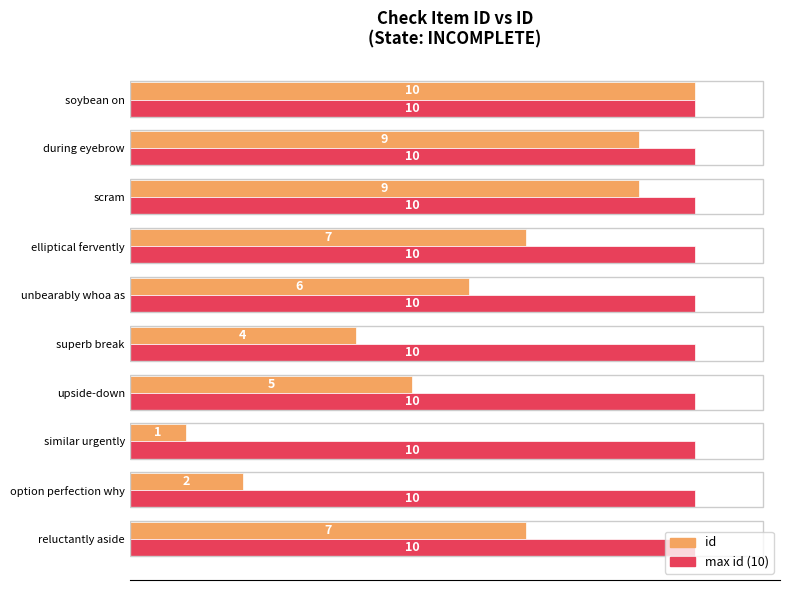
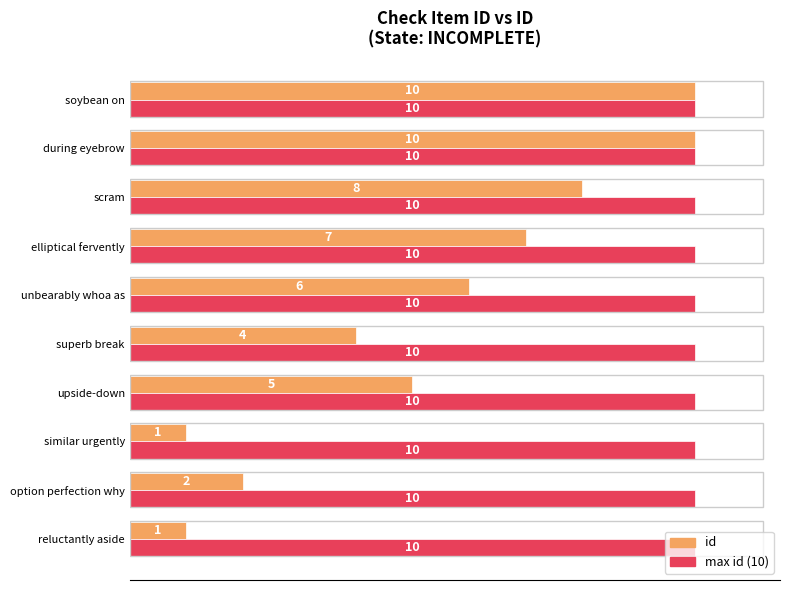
  {
    "id": {
      "soybean on": 10,
-     "during eyebrow": 9,
-     "scram": 9,
+     "during eyebrow": 10,
+     "scram": 8,
      "elliptical fervently": 7,
      "unbearably whoa as": 6,
      "superb break": 4,
      "upside-down": 5,
      "similar urgently": 1,
      "option perfection why": 2,
-     "reluctantly aside": 7
+     "reluctantly aside": 1
    },
    "max id (10)": {
      "soybean on": 10,
      "during eyebrow": 10,
      "scram": 10,
      "elliptical fervently": 10,
      "unbearably whoa as": 10,
      "superb break": 10,
      "upside-down": 10,
      "similar urgently": 10,
      "option perfection why": 10
    }
  }
